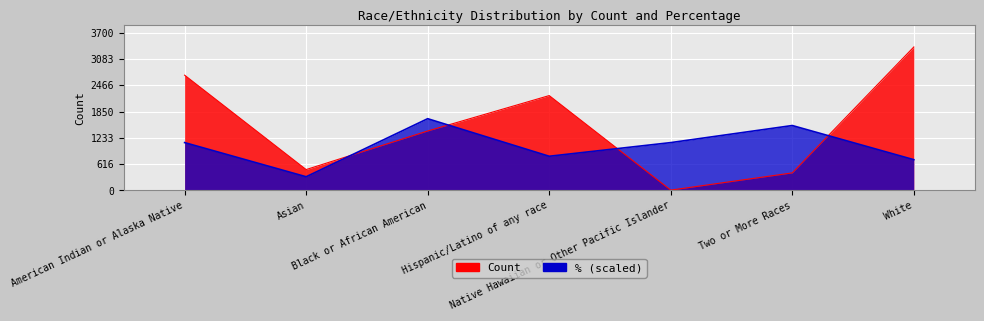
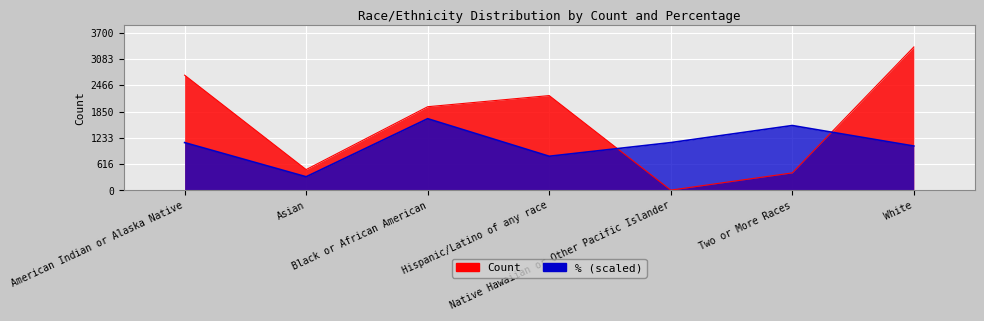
  {
    "Count": {
      "American Indian or Alaska Native": 2700,
      "Asian": 500,
-     "Black or African American": 1400,
+     "Black or African American": 2000,
      "Hispanic/Latino of any race": 2200,
      "Native Hawaiian or Other Pacific Islander": 0,
      "Two or More Races": 400,
      "White": 3400
    },
    "% (scaled)": {
      "American Indian or Alaska Native": 1100,
      "Asian": 300,
      "Black or African American": 1700,
      "Hispanic/Latino of any race": 800,
      "Native Hawaiian or Other Pacific Islander": 1100,
      "Two or More Races": 1500,
-     "White": 700
+     "White": 1000
    }
  }
